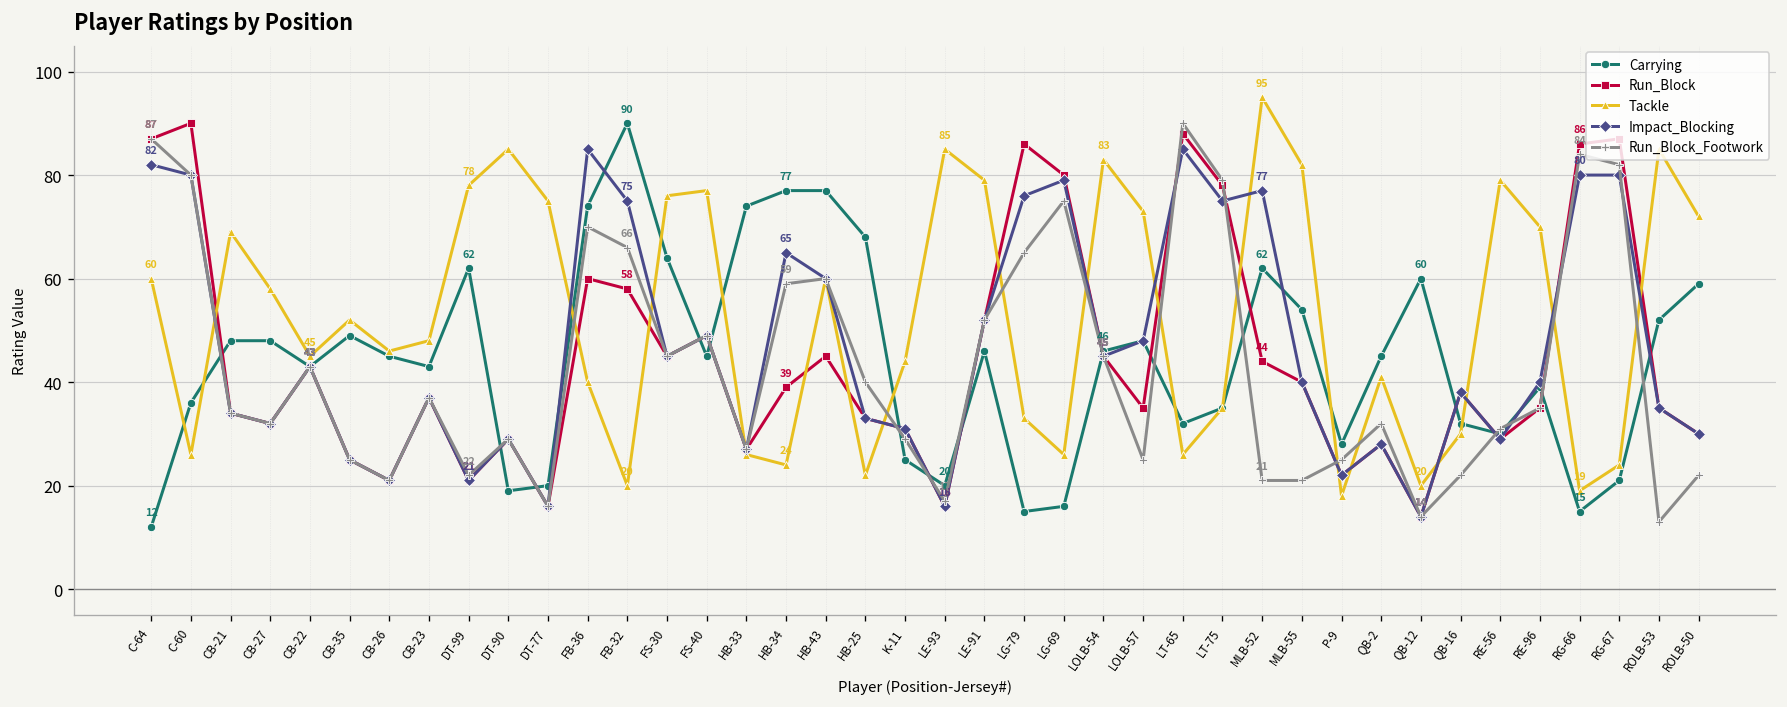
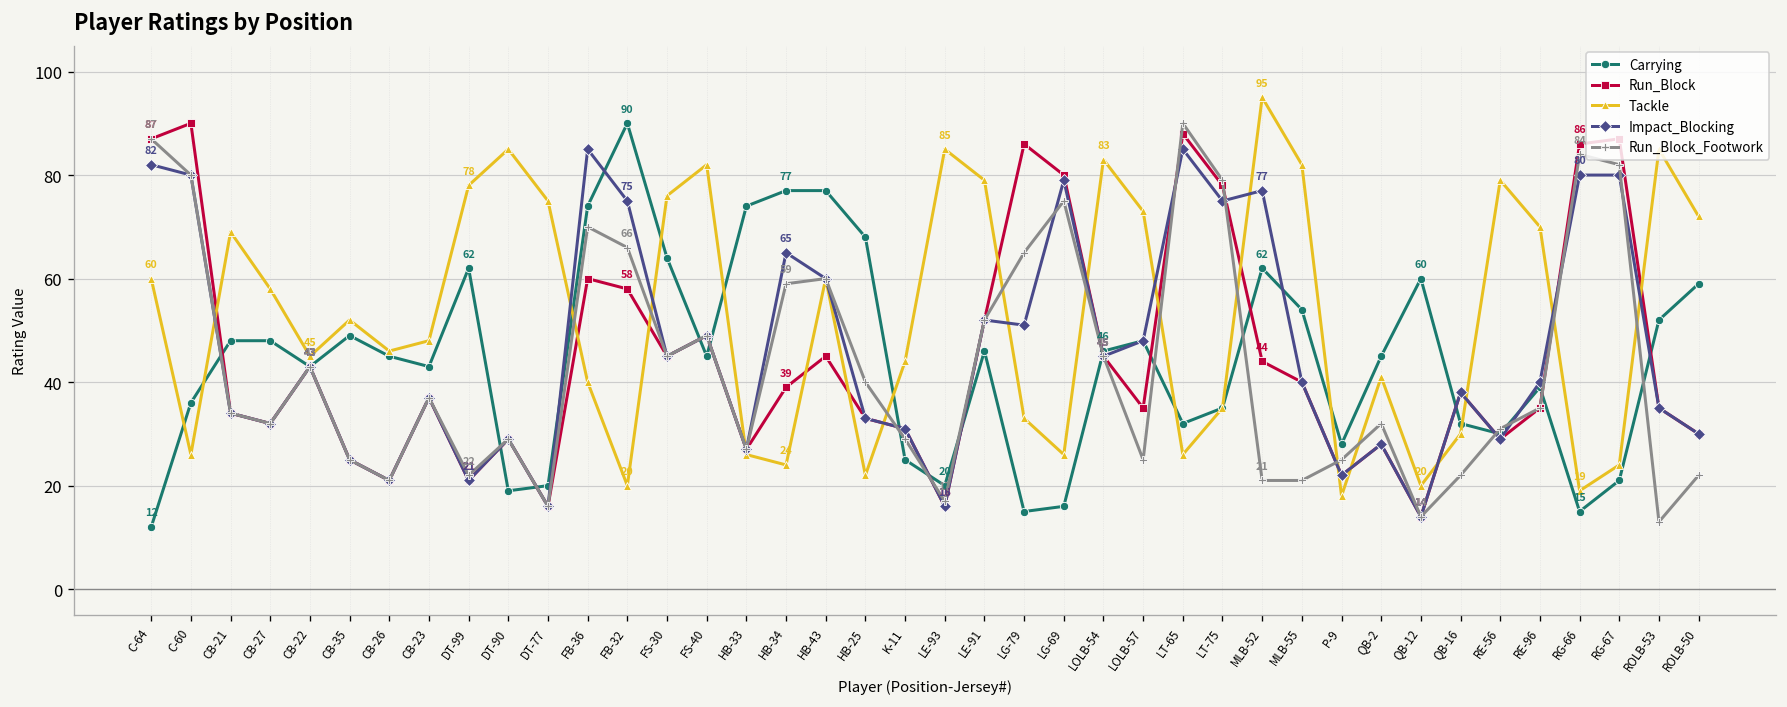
  {
    "Carrying": {
      "C-64": 12,
      "DT-99": 62,
      "FB-32": 90,
      "HB-34": 77,
      "LE-93": 20,
      "MLB-52": 62,
      "QB-12": 60
    },
    "Run_Block": {
      "FB-32": 58,
      "HB-34": 39,
      "MLB-52": 44,
      "RG-66": 86
    },
    "Tackle": {
      "C-60": 26,
      "CB-21": 69,
      "CB-27": 58,
      "CB-35": 52,
      "CB-26": 46,
      "CB-23": 48,
      "DT-90": 85,
      "DT-77": 75,
      "FB-36": 40,
      "FS-30": 76,
-     "FS-40": 77,
+     "FS-40": 82,
      "HB-33": 26,
      "HB-25": 22,
      "K-11": 44,
      "LE-91": 79,
      "LG-79": 33,
      "LG-69": 26,
      "LOLB-57": 73,
      "LT-65": 26,
      "MLB-55": 82,
      "P-9": 18,
      "QB-2": 41,
      "QB-16": 30,
      "RE-56": 79,
      "RE-96": 70,
      "RG-67": 24,
      "ROLB-50": 72
    },
    "Impact_Blocking": {
      "FB-36": 85,
-     "LG-79": 76,
+     "LG-79": 51,
      "LG-69": 79,
      "LT-65": 85,
      "LT-75": 75,
      "RE-96": 40
    },
    "Run_Block_Footwork": {
      "FB-32": 66,
      "HB-34": 59,
      "MLB-52": 21
    }
  }
